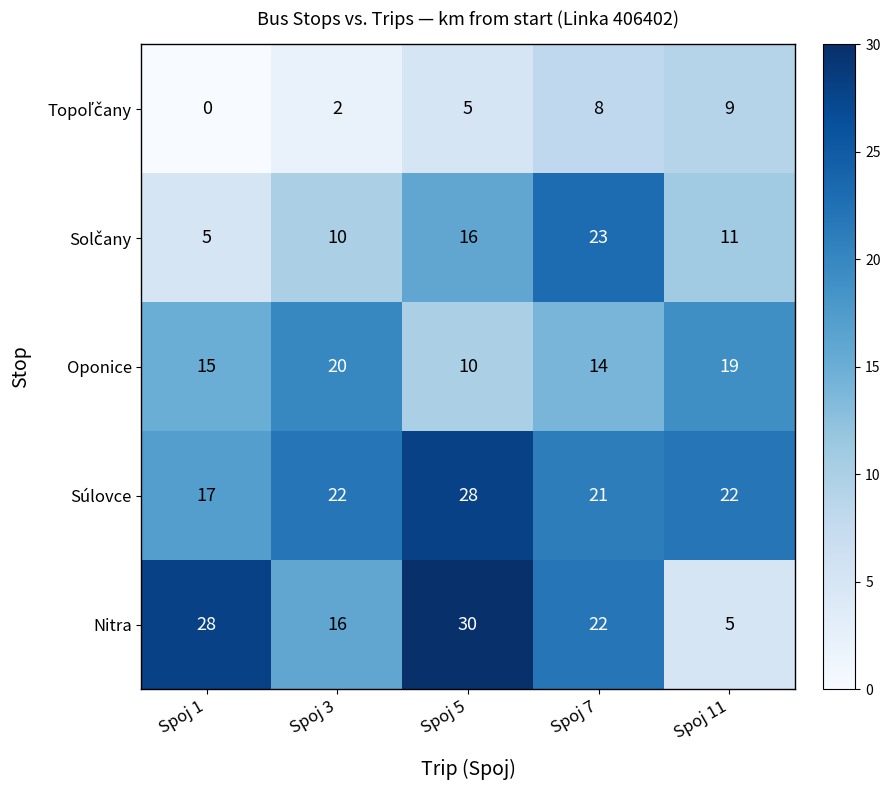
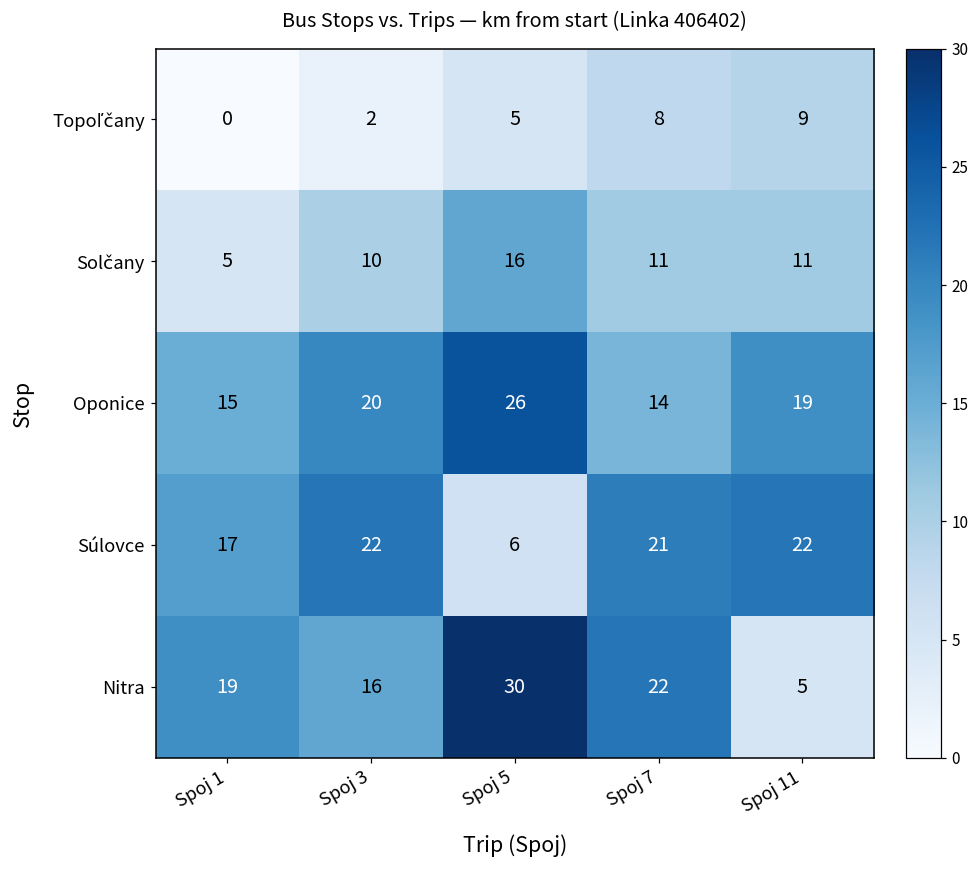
  {
    "Topoľčany": {
      "Spoj 1": 0,
      "Spoj 3": 2,
      "Spoj 5": 5,
      "Spoj 7": 8,
      "Spoj 11": 9
    },
    "Solčany": {
      "Spoj 1": 5,
      "Spoj 3": 10,
      "Spoj 5": 16,
-     "Spoj 7": 23,
+     "Spoj 7": 11,
      "Spoj 11": 11
    },
    "Oponice": {
      "Spoj 1": 15,
      "Spoj 3": 20,
-     "Spoj 5": 10,
+     "Spoj 5": 26,
      "Spoj 7": 14,
      "Spoj 11": 19
    },
    "Súlovce": {
      "Spoj 1": 17,
      "Spoj 3": 22,
-     "Spoj 5": 28,
+     "Spoj 5": 6,
      "Spoj 7": 21,
      "Spoj 11": 22
    },
    "Nitra": {
-     "Spoj 1": 28,
+     "Spoj 1": 19,
      "Spoj 3": 16,
      "Spoj 5": 30,
      "Spoj 7": 22,
      "Spoj 11": 5
    }
  }
